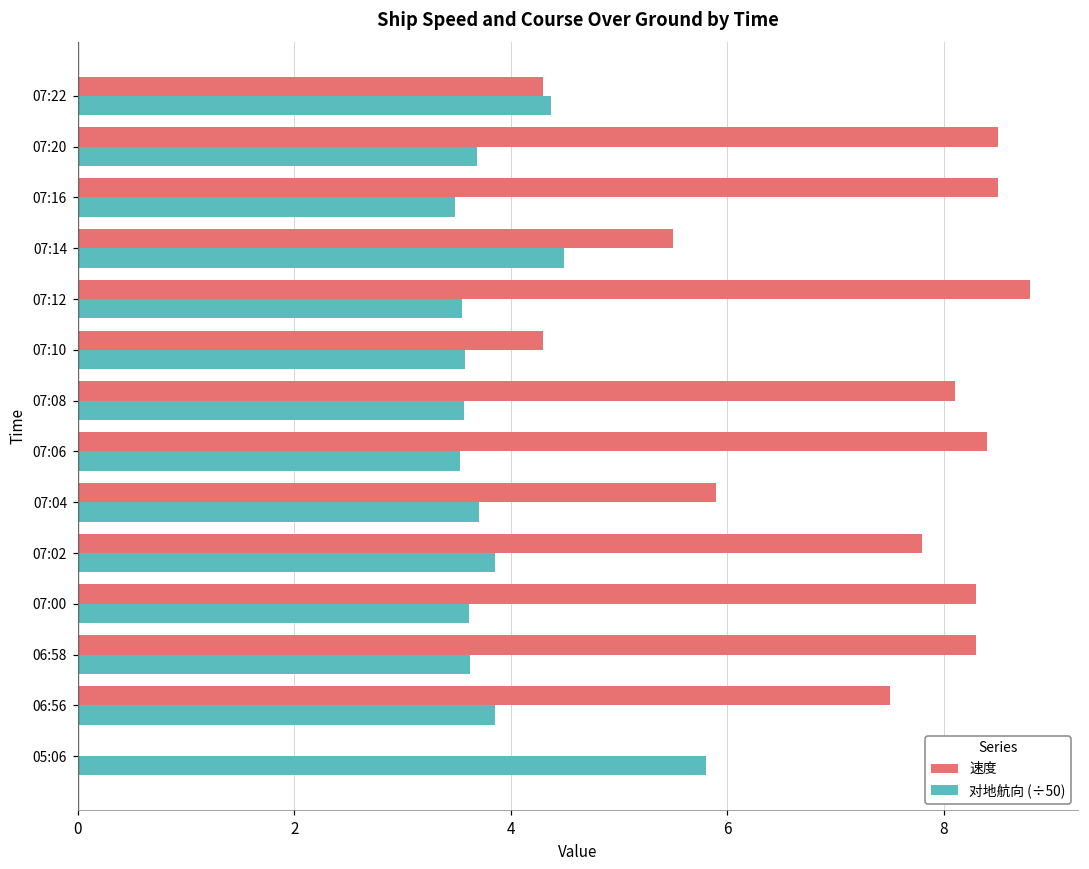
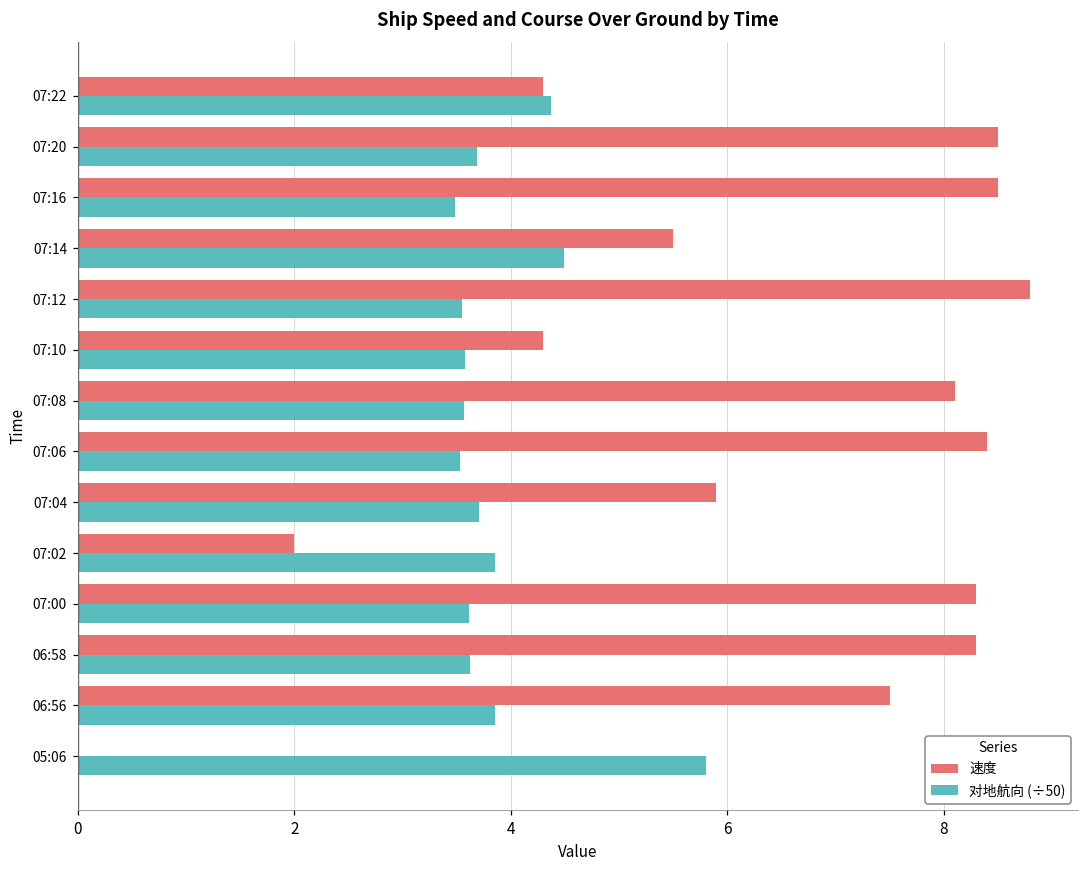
  {
    "速度": {
      "07:22": 4.3,
      "07:20": 8.5,
      "07:16": 8.5,
      "07:14": 5.5,
      "07:12": 8.8,
      "07:10": 4.3,
      "07:08": 8.1,
      "07:06": 8.4,
      "07:04": 5.9,
-     "07:02": 7.8,
+     "07:02": 2.0,
      "07:00": 8.3,
      "06:58": 8.3,
      "06:56": 7.5,
      "05:06": 0.0
    },
    "对地航向 (÷50)": {
      "07:22": 4.4,
      "07:20": 3.7,
      "07:16": 3.5,
      "07:14": 4.5,
      "07:12": 3.6,
      "07:10": 3.6,
      "07:08": 3.6,
      "07:06": 3.5,
      "07:04": 3.7,
      "07:02": 3.9,
      "07:00": 3.6,
      "06:58": 3.6,
      "06:56": 3.9,
      "05:06": 5.8
    }
  }
